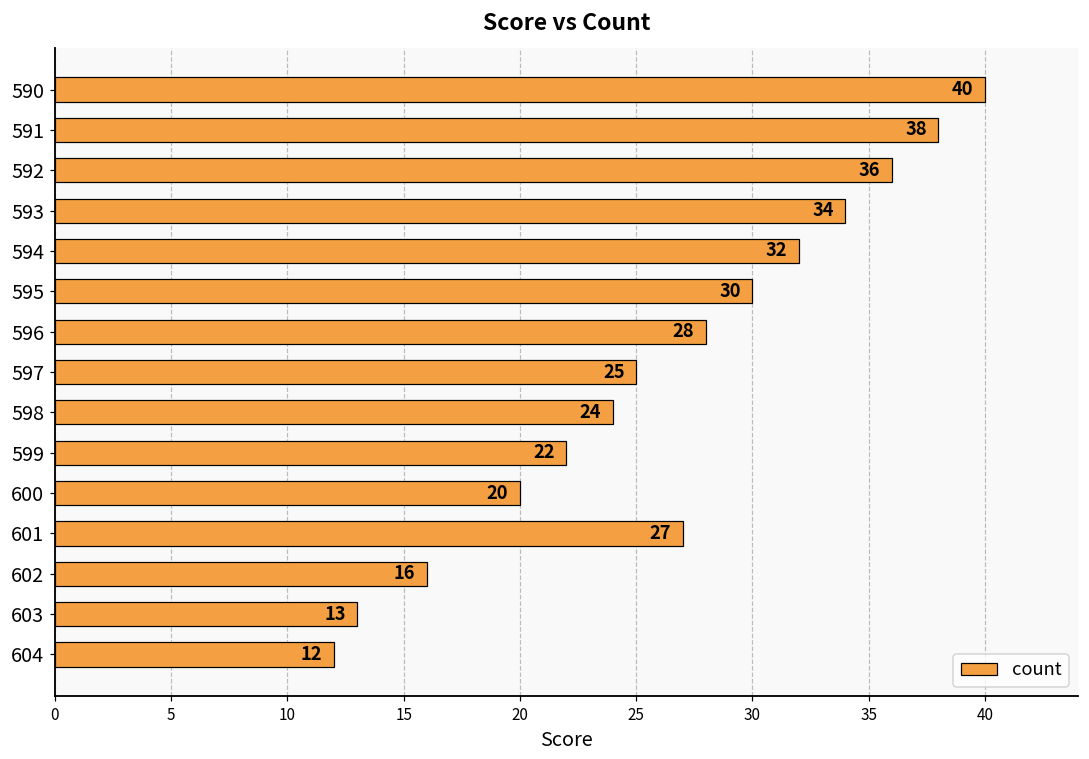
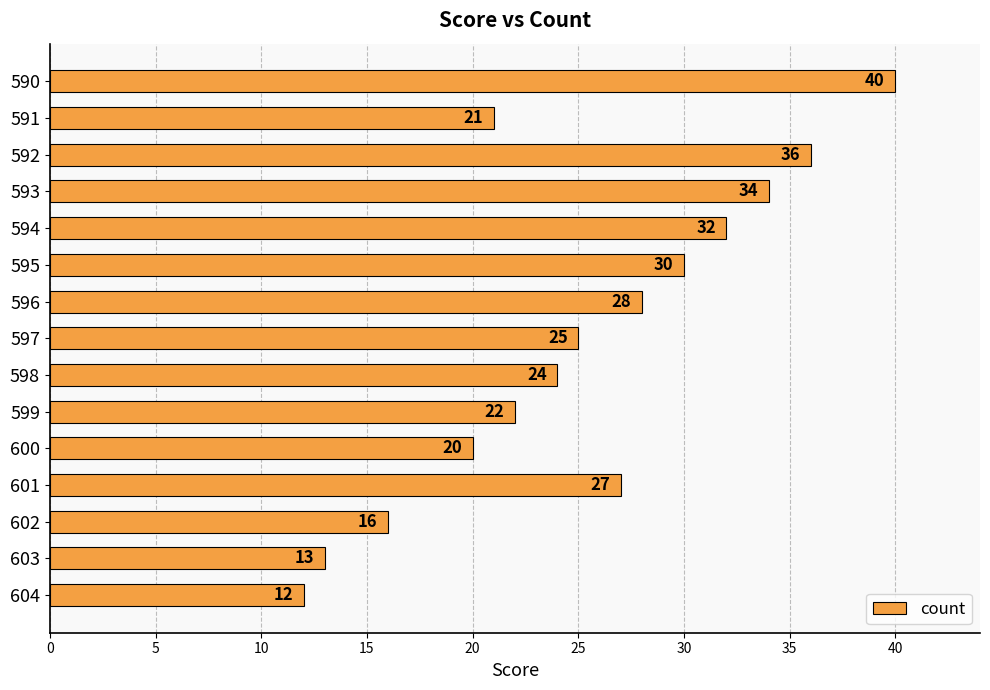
  {
    "590": 40,
-   "591": 38,
+   "591": 21,
    "592": 36,
    "593": 34,
    "594": 32,
    "595": 30,
    "596": 28,
    "597": 25,
    "598": 24,
    "599": 22,
    "600": 20,
    "601": 27,
    "602": 16,
    "603": 13,
    "604": 12
  }
